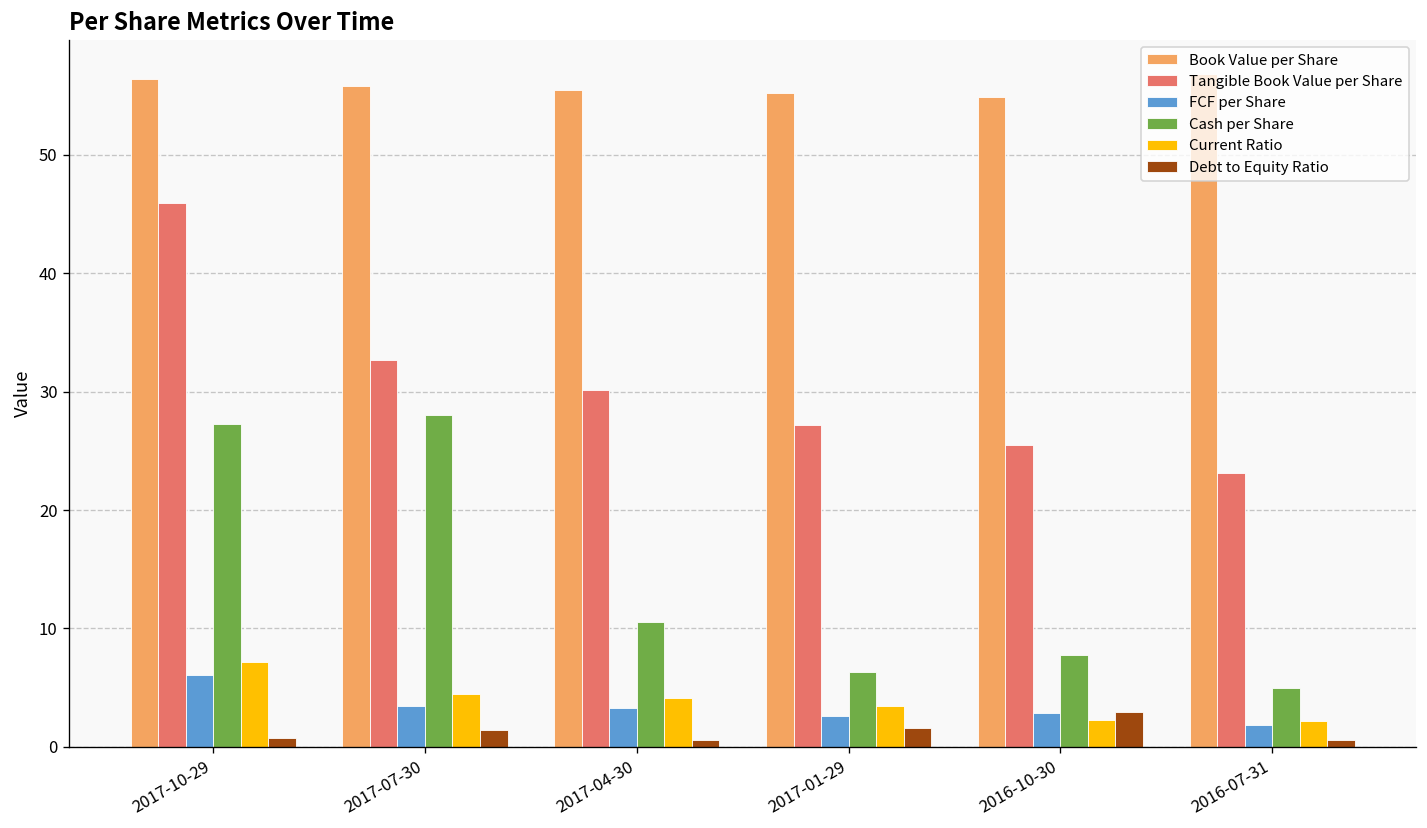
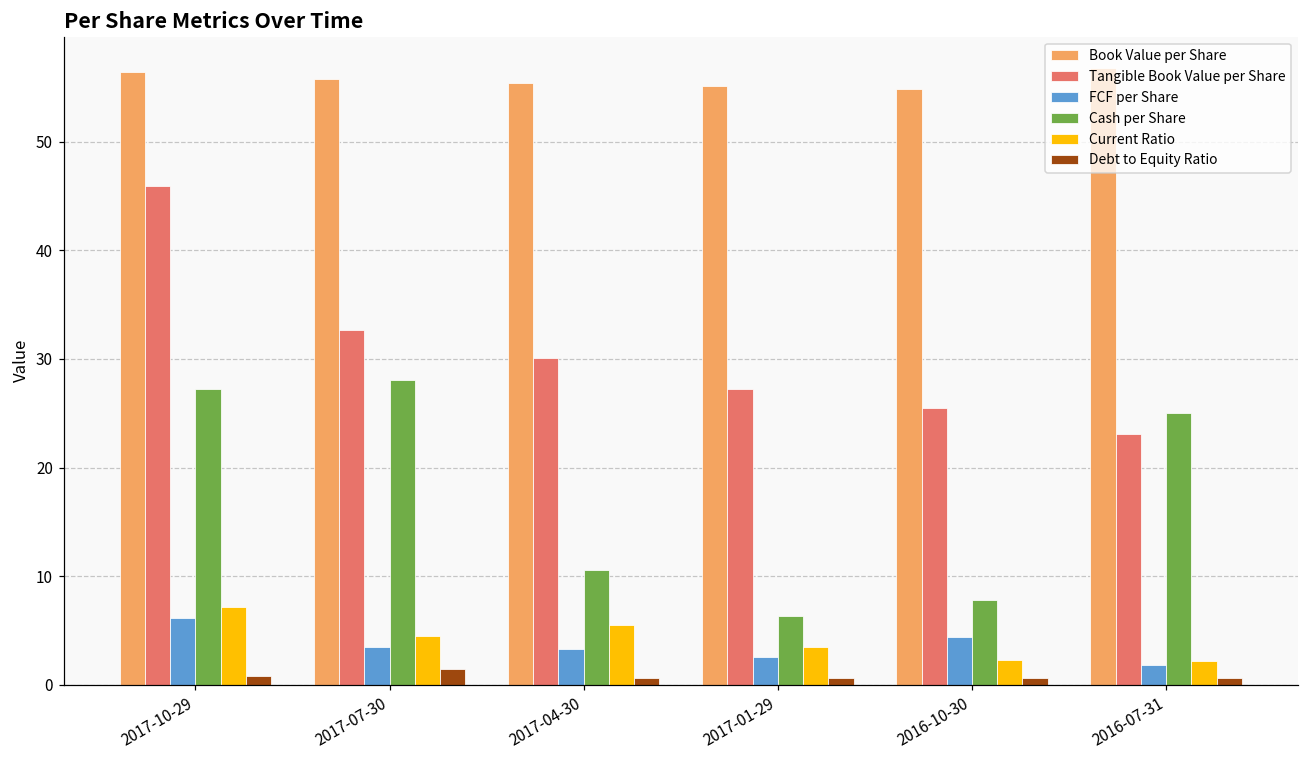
  {
    "FCF per Share": {
      "2017-10-29": 6,
      "2017-07-30": 3,
      "2017-04-30": 3,
      "2017-01-29": 3,
-     "2016-10-30": 3,
+     "2016-10-30": 4,
      "2016-07-31": 2
    },
    "Cash per Share": {
      "2017-10-29": 27,
      "2017-07-30": 28,
      "2017-04-30": 11,
      "2017-01-29": 6,
      "2016-10-30": 8,
-     "2016-07-31": 5
+     "2016-07-31": 25
    },
    "Current Ratio": {
      "2017-10-29": 7,
      "2017-07-30": 4,
-     "2017-04-30": 4,
+     "2017-04-30": 6,
      "2017-01-29": 3,
      "2016-10-30": 2,
      "2016-07-31": 2
    },
    "Debt to Equity Ratio": {
      "2017-10-29": 1,
      "2017-07-30": 1,
      "2017-04-30": 1,
-     "2017-01-29": 2,
-     "2016-10-30": 3,
+     "2017-01-29": 1,
+     "2016-10-30": 1,
      "2016-07-31": 1
    }
  }
